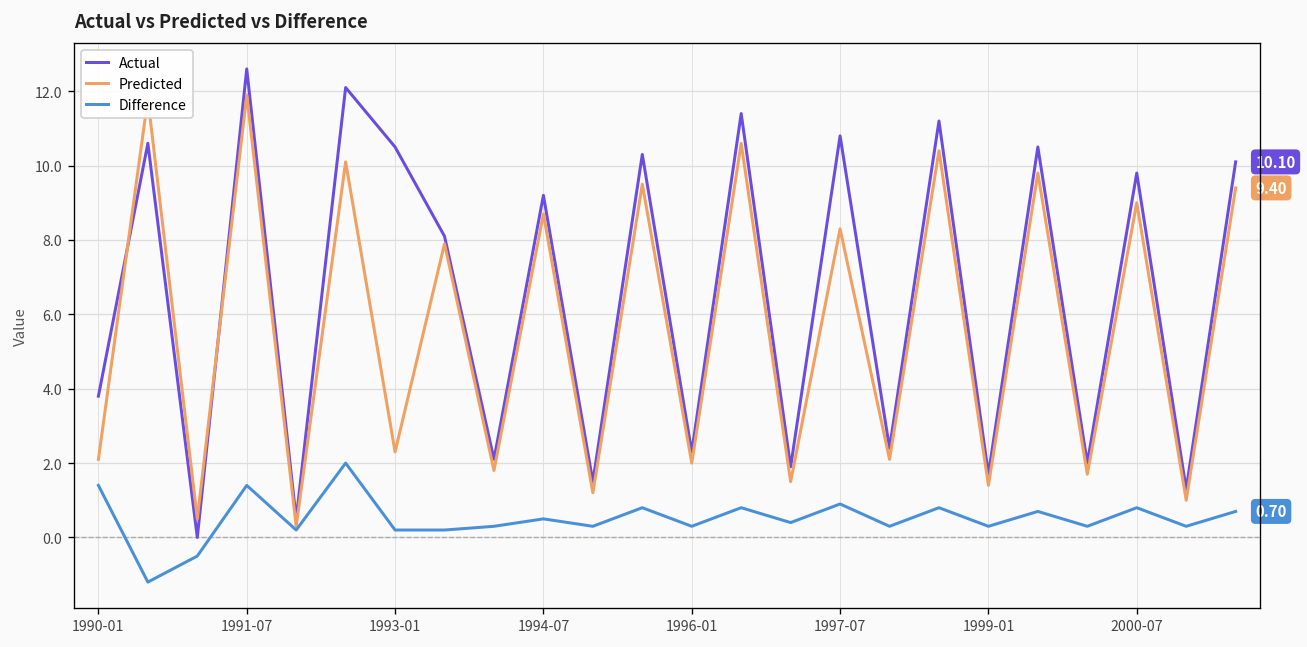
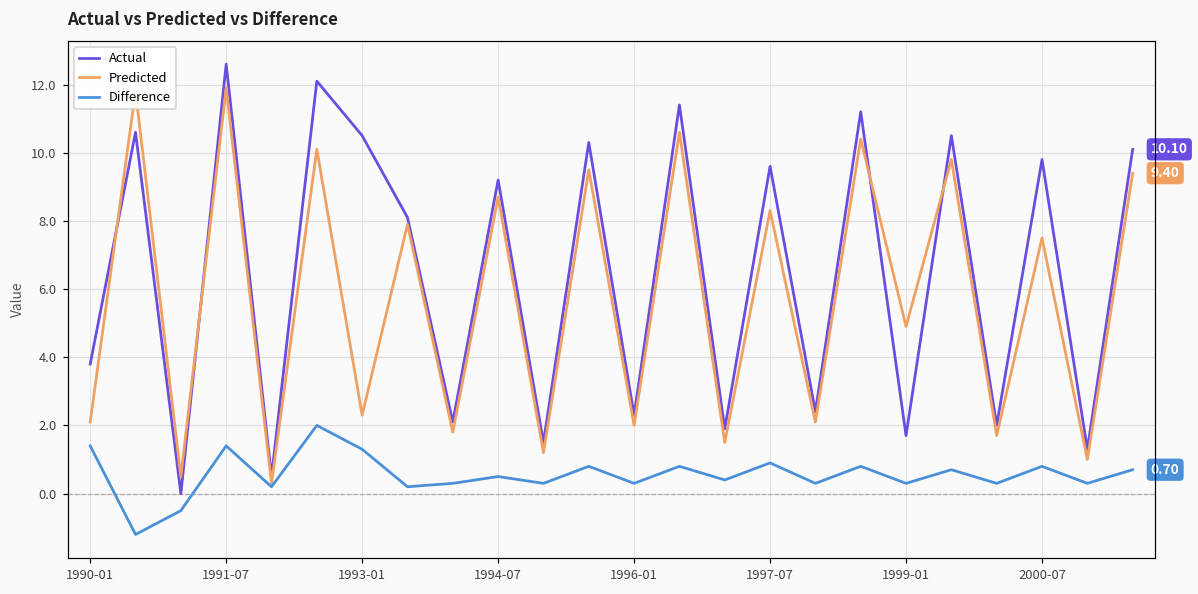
  {
    "Actual": {
      "1990-01": 3.8,
      "1991-07": 12.6,
      "1993-01": 10.5,
      "1994-07": 9.2,
      "1996-01": 2.3,
-     "1997-07": 10.8,
+     "1997-07": 9.6,
      "1999-01": 1.7,
      "2000-07": 9.8
    },
    "Predicted": {
      "1990-01": 2.1,
      "1991-07": 11.9,
      "1993-01": 2.3,
      "1994-07": 8.7,
      "1996-01": 2.0,
      "1997-07": 8.3,
-     "1999-01": 1.4,
-     "2000-07": 9.0
+     "1999-01": 4.9,
+     "2000-07": 7.5
    },
    "Difference": {
      "1990-01": 1.4,
      "1991-07": 1.4,
-     "1993-01": 0.2,
+     "1993-01": 1.3,
      "1994-07": 0.5,
      "1996-01": 0.3,
      "1997-07": 0.9,
      "1999-01": 0.3,
      "2000-07": 0.8
    }
  }
